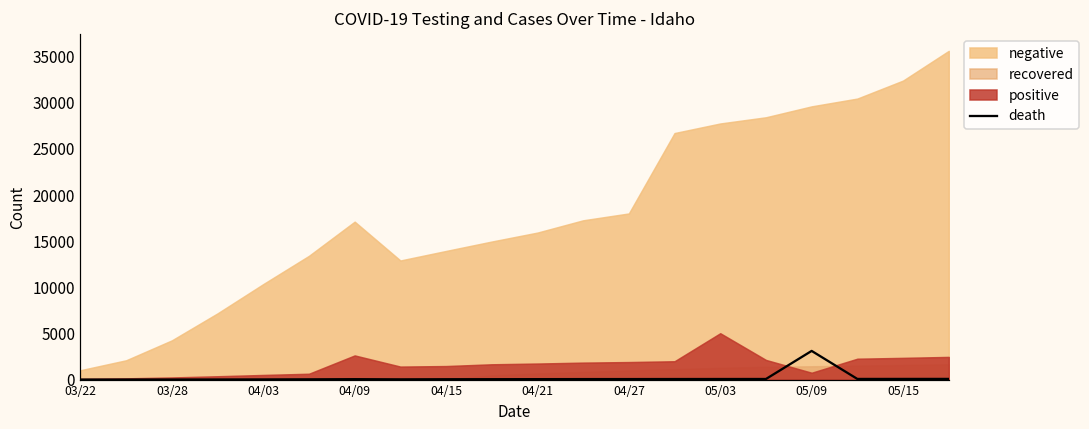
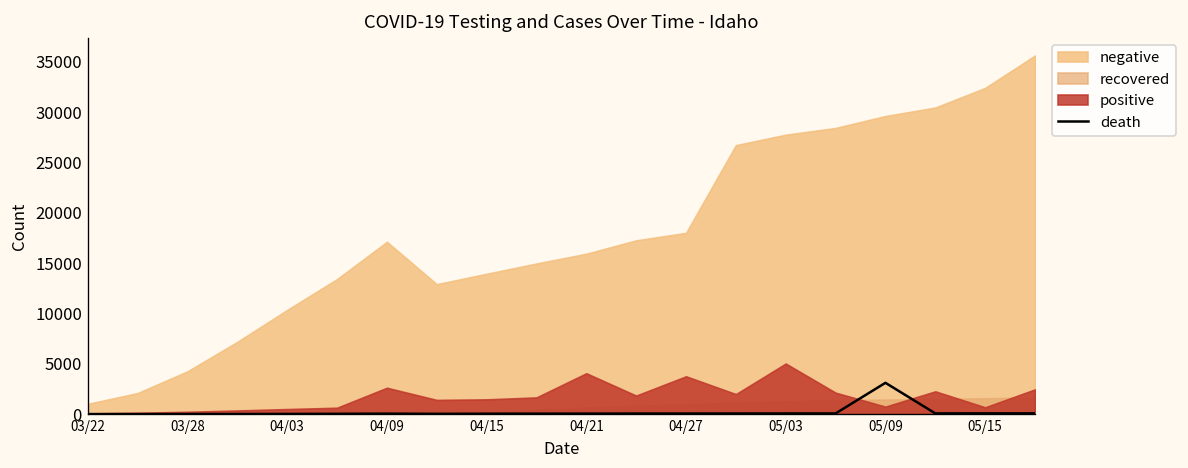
  {
    "death": {
      "04/21": 0,
      "04/27": 0,
      "05/03": 0,
      "05/09": 3000,
      "05/15": 0
    },
    "positive": {
      "04/03": 0,
      "04/09": 3000,
      "04/15": 1000,
-     "04/21": 2000,
-     "04/27": 2000,
+     "04/21": 4000,
+     "04/27": 4000,
      "05/03": 5000,
      "05/09": 1000,
-     "05/15": 2000
+     "05/15": 1000
    }
  }
